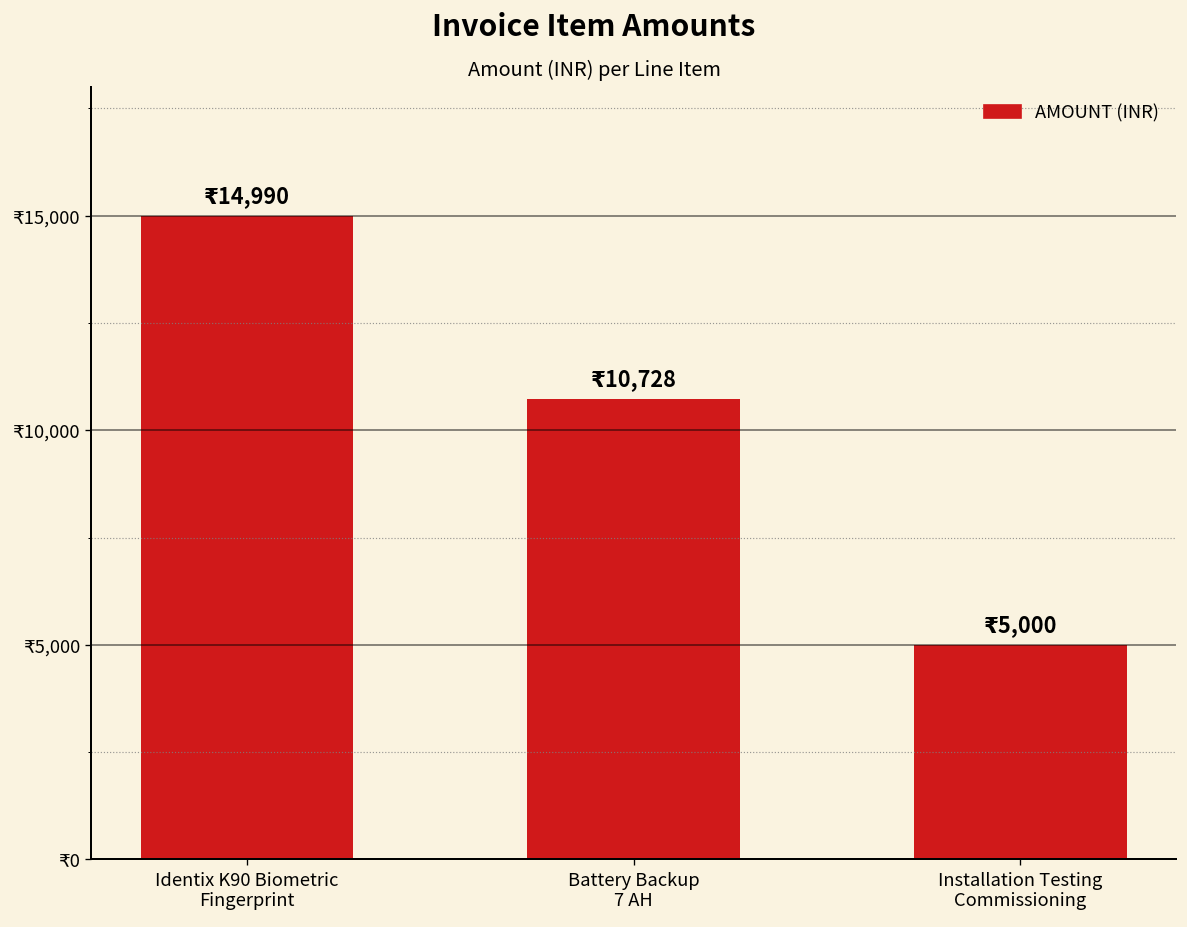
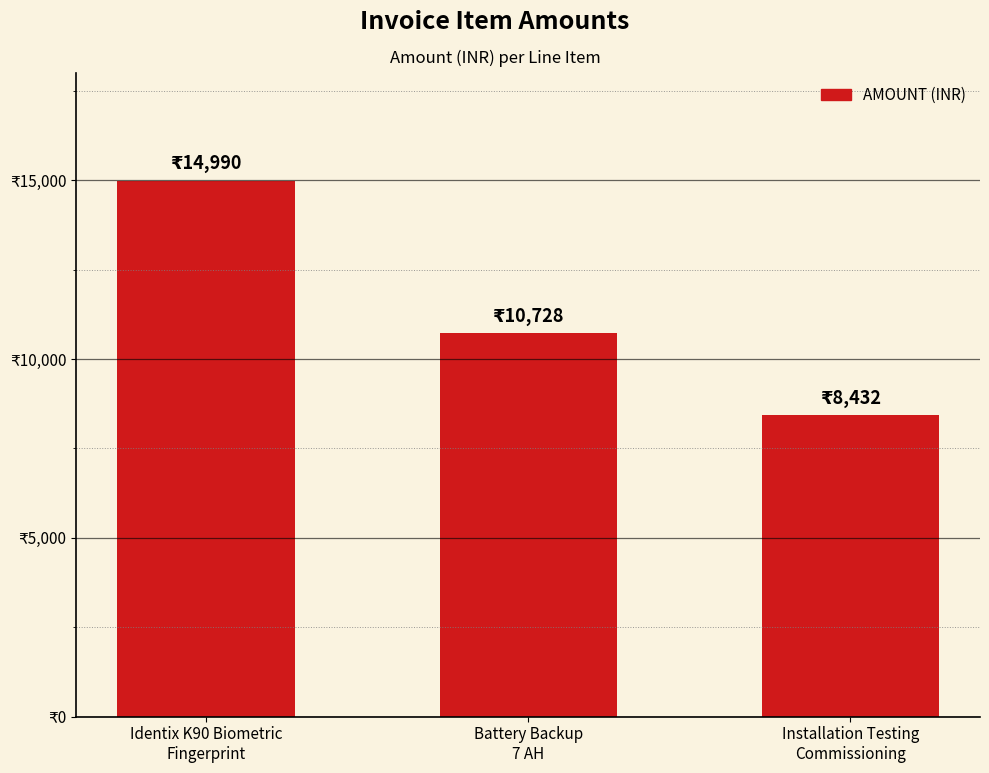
  {
    "Identix K90 Biometric Fingerprint": "14,990",
    "Battery Backup 7 AH": "10,728",
-   "Installation Testing Commissioning": "5,000"
+   "Installation Testing Commissioning": "8,432"
  }
